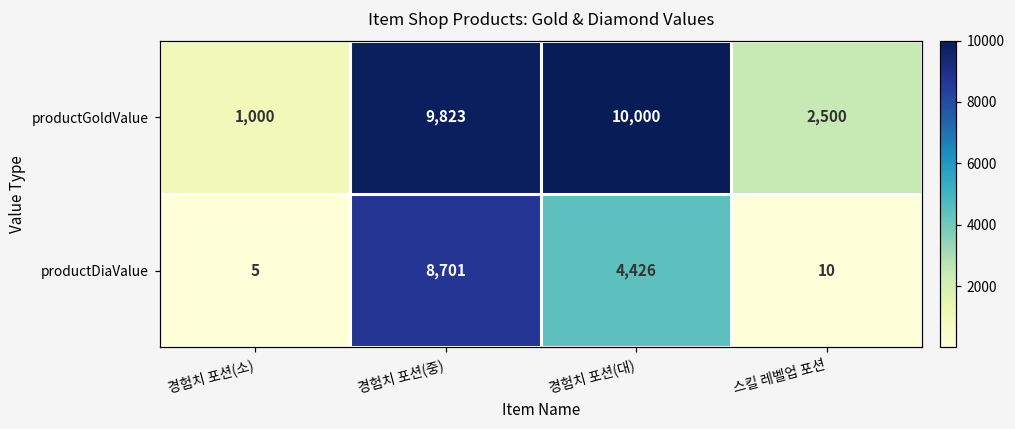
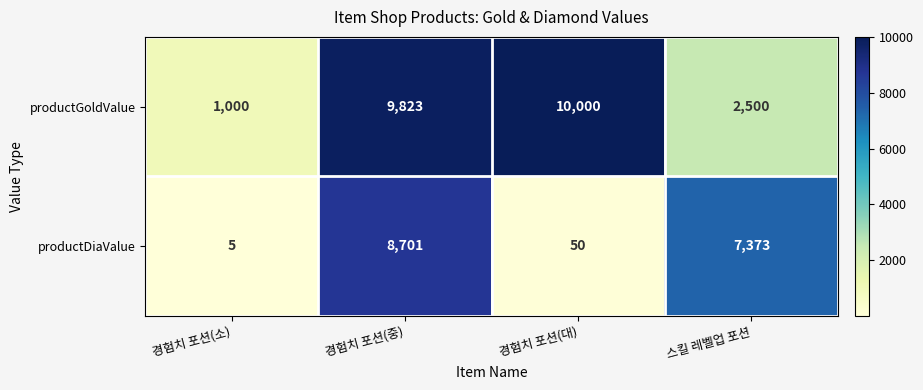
  {
    "productGoldValue": {
      "경험치 포션(소)": "1,000",
      "경험치 포션(중)": "9,823",
      "경험치 포션(대)": "10,000",
      "스킬 레벨업 포션": "2,500"
    },
    "productDiaValue": {
      "경험치 포션(소)": "5",
      "경험치 포션(중)": "8,701",
-     "경험치 포션(대)": "4,426",
-     "스킬 레벨업 포션": "10"
+     "경험치 포션(대)": "50",
+     "스킬 레벨업 포션": "7,373"
    }
  }
